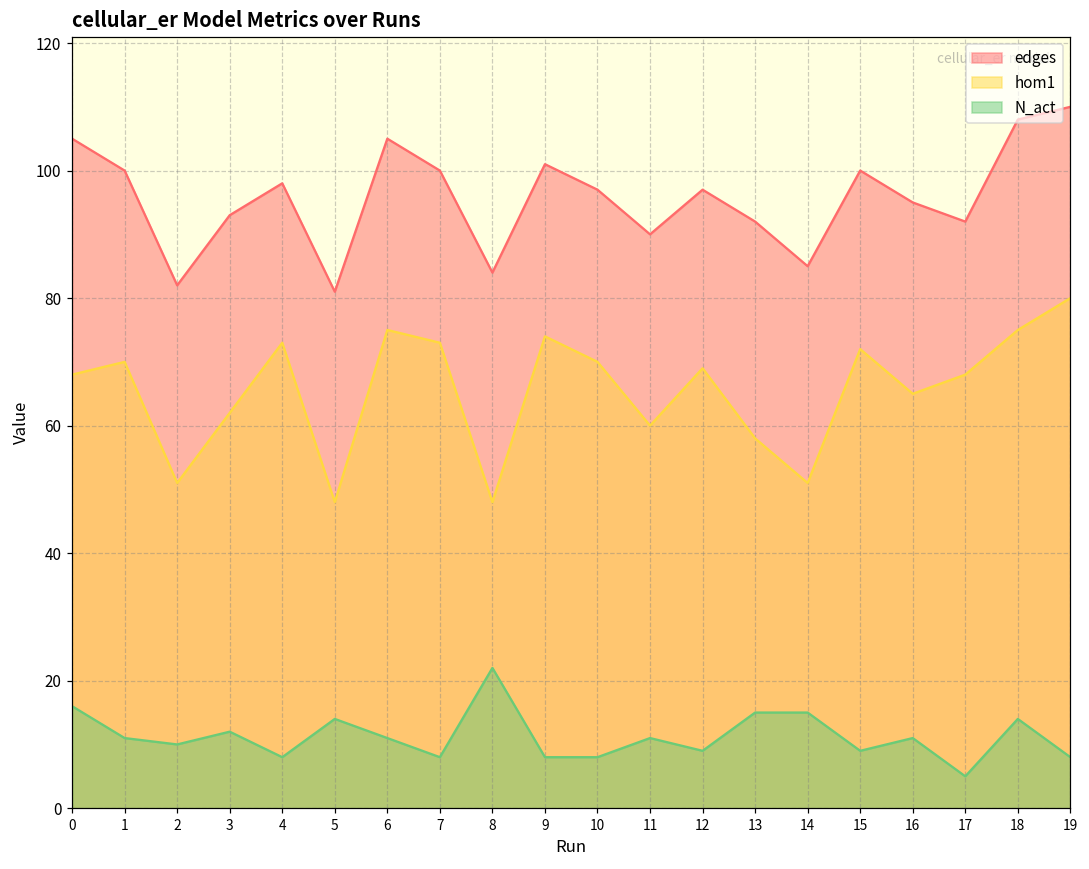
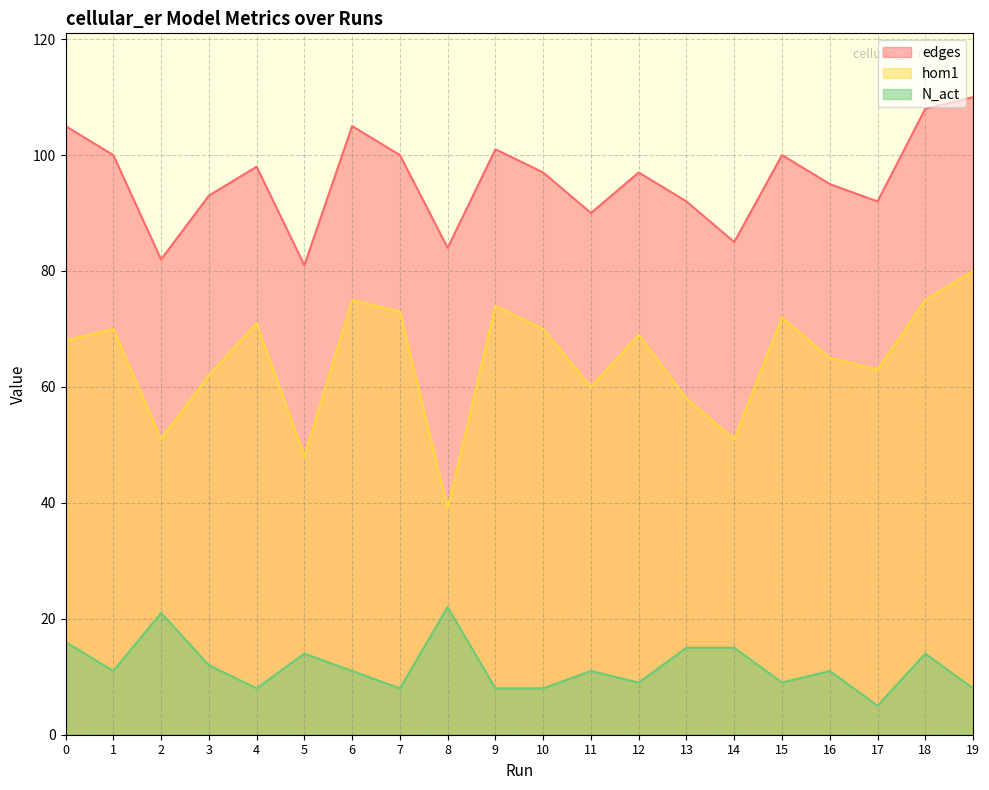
  {
    "edges": {
      "0": 105,
      "1": 100,
      "2": 82,
      "3": 93,
      "4": 98,
      "5": 81,
      "6": 105,
      "7": 100,
      "8": 84,
      "9": 101,
      "10": 97,
      "11": 90,
      "12": 97,
      "13": 92,
      "14": 85,
      "15": 100,
      "16": 95,
      "17": 92,
      "18": 108,
      "19": 110
    },
    "hom1": {
      "0": 68,
      "1": 70,
      "2": 51,
      "3": 62,
-     "4": 73,
+     "4": 71,
      "5": 48,
      "6": 75,
      "7": 73,
-     "8": 48,
+     "8": 39,
      "9": 74,
      "10": 70,
      "11": 60,
      "12": 69,
      "13": 58,
      "14": 51,
      "15": 72,
      "16": 65,
-     "17": 68,
+     "17": 63,
      "18": 75,
      "19": 80
    },
    "N_act": {
      "0": 16,
      "1": 11,
-     "2": 10,
+     "2": 21,
      "3": 12,
      "4": 8,
      "5": 14,
      "6": 11,
      "7": 8,
      "8": 22,
      "9": 8,
      "10": 8,
      "11": 11,
      "12": 9,
      "13": 15,
      "14": 15,
      "15": 9,
      "16": 11,
      "17": 5,
      "18": 14,
      "19": 8
    }
  }
